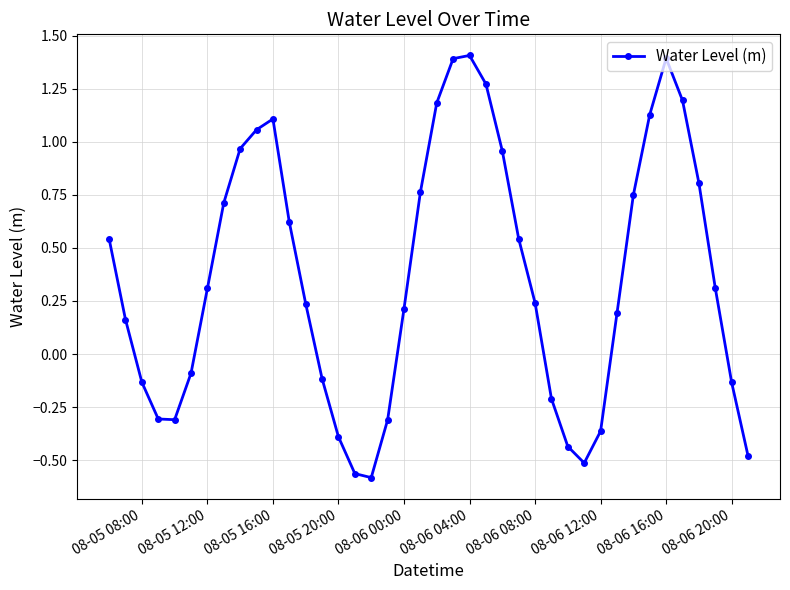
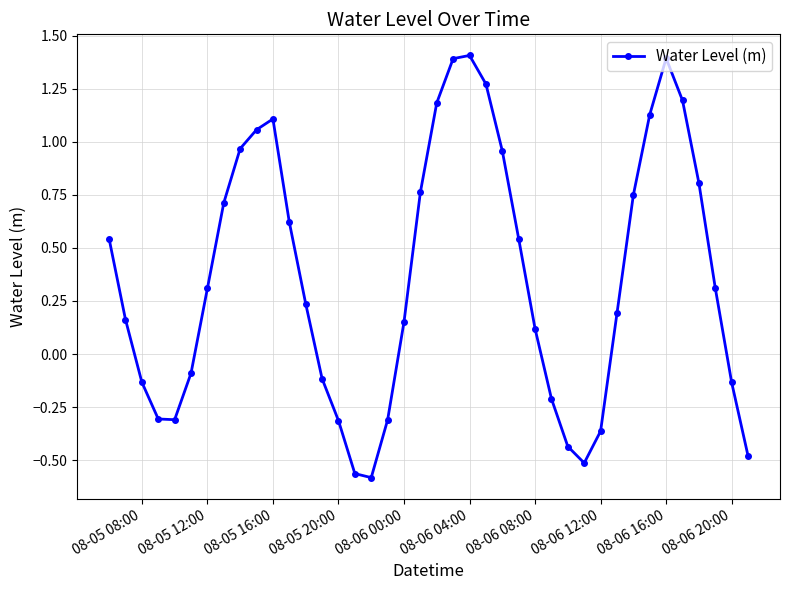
  {
    "08-05 08:00": -0.13,
    "08-05 12:00": 0.31,
    "08-05 16:00": 1.11,
-   "08-05 20:00": -0.39,
-   "08-06 00:00": 0.21,
+   "08-05 20:00": -0.31,
+   "08-06 00:00": 0.15,
    "08-06 04:00": 1.41,
-   "08-06 08:00": 0.24,
+   "08-06 08:00": 0.12,
    "08-06 12:00": -0.36,
    "08-06 20:00": -0.13
  }
